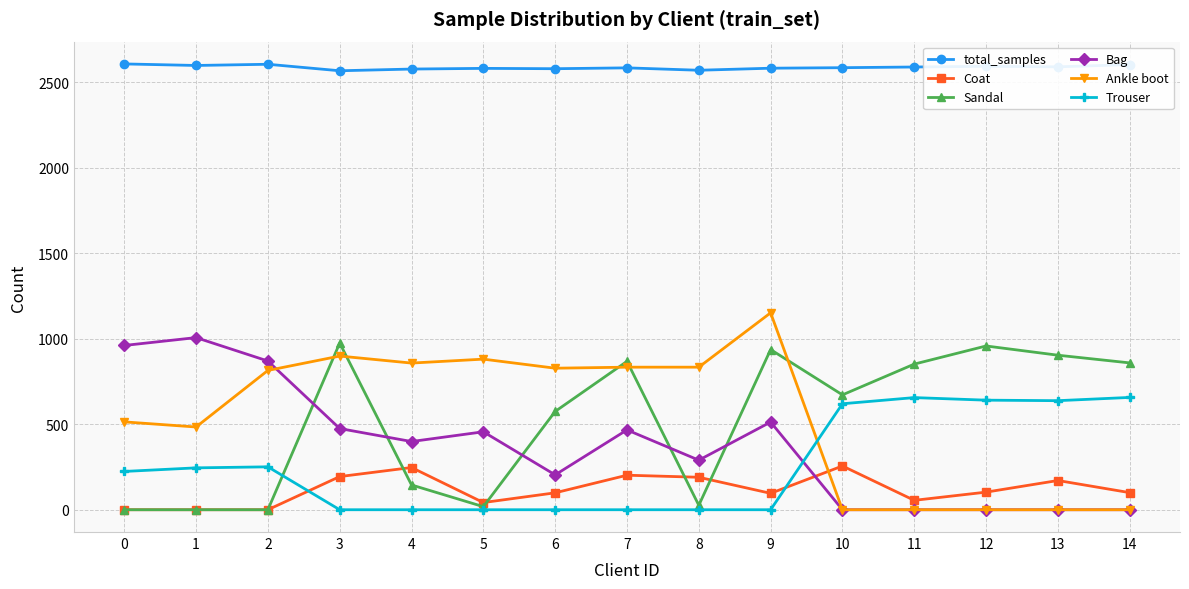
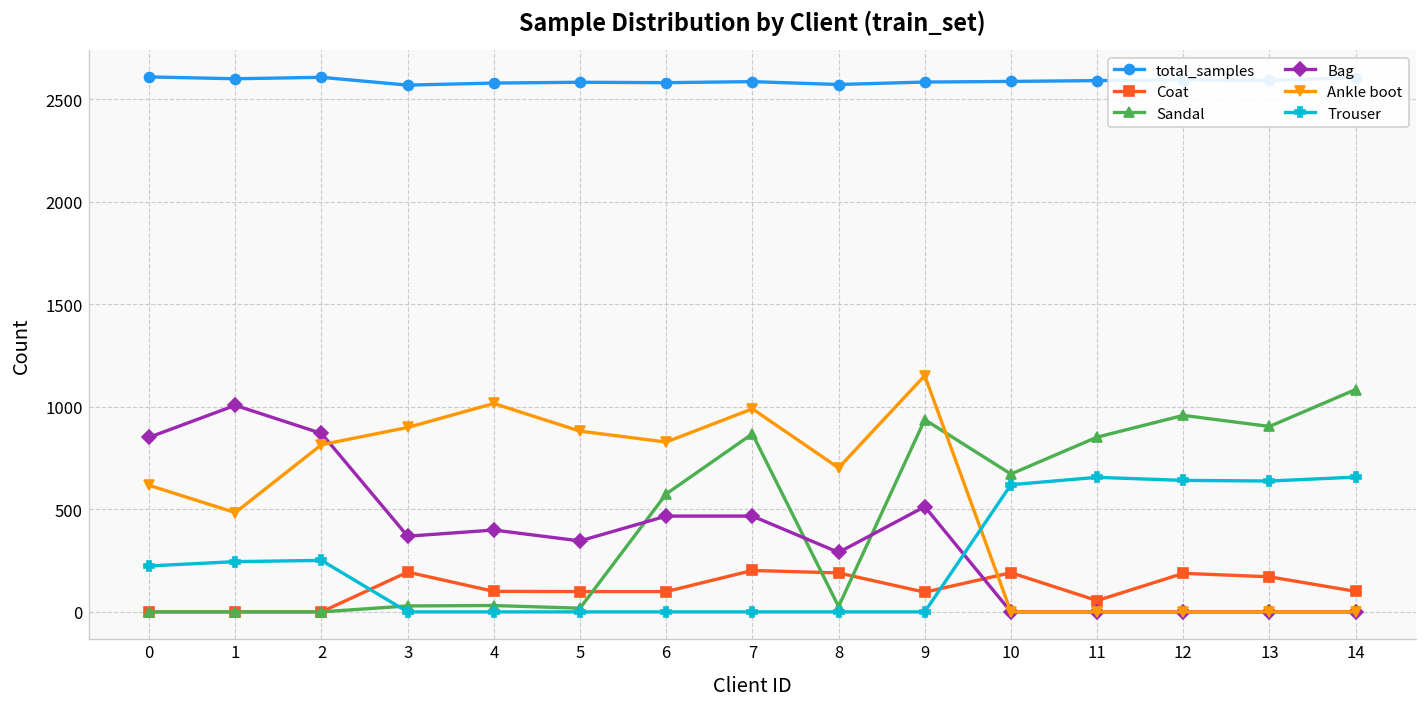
  {
    "Coat": {
      "3": 190,
-     "4": 250,
-     "5": 40,
+     "4": 100,
+     "5": 100,
      "6": 100,
      "7": 200,
      "8": 190,
      "9": 100,
-     "10": 260,
+     "10": 190,
      "11": 60,
-     "12": 100,
+     "12": 190,
      "13": 170,
      "14": 100
    },
    "Sandal": {
-     "3": 980,
-     "4": 150,
+     "3": 30,
+     "4": 30,
      "5": 20,
      "6": 580,
      "7": 870,
      "8": 30,
      "9": 940,
      "10": 670,
      "11": 850,
      "12": 960,
      "13": 900,
-     "14": 860
+     "14": 1080
    },
    "Bag": {
-     "0": 960,
+     "0": 850,
      "1": 1010,
      "2": 870,
-     "3": 480,
+     "3": 370,
      "4": 400,
-     "5": 460,
-     "6": 200,
+     "5": 350,
+     "6": 470,
      "7": 470,
      "8": 290,
      "9": 510
    },
    "Ankle boot": {
-     "0": 510,
+     "0": 620,
      "1": 480,
      "2": 820,
      "3": 900,
-     "4": 860,
+     "4": 1020,
      "5": 880,
      "6": 830,
-     "7": 830,
-     "8": 830,
+     "7": 990,
+     "8": 700,
      "9": 1150
    }
  }
